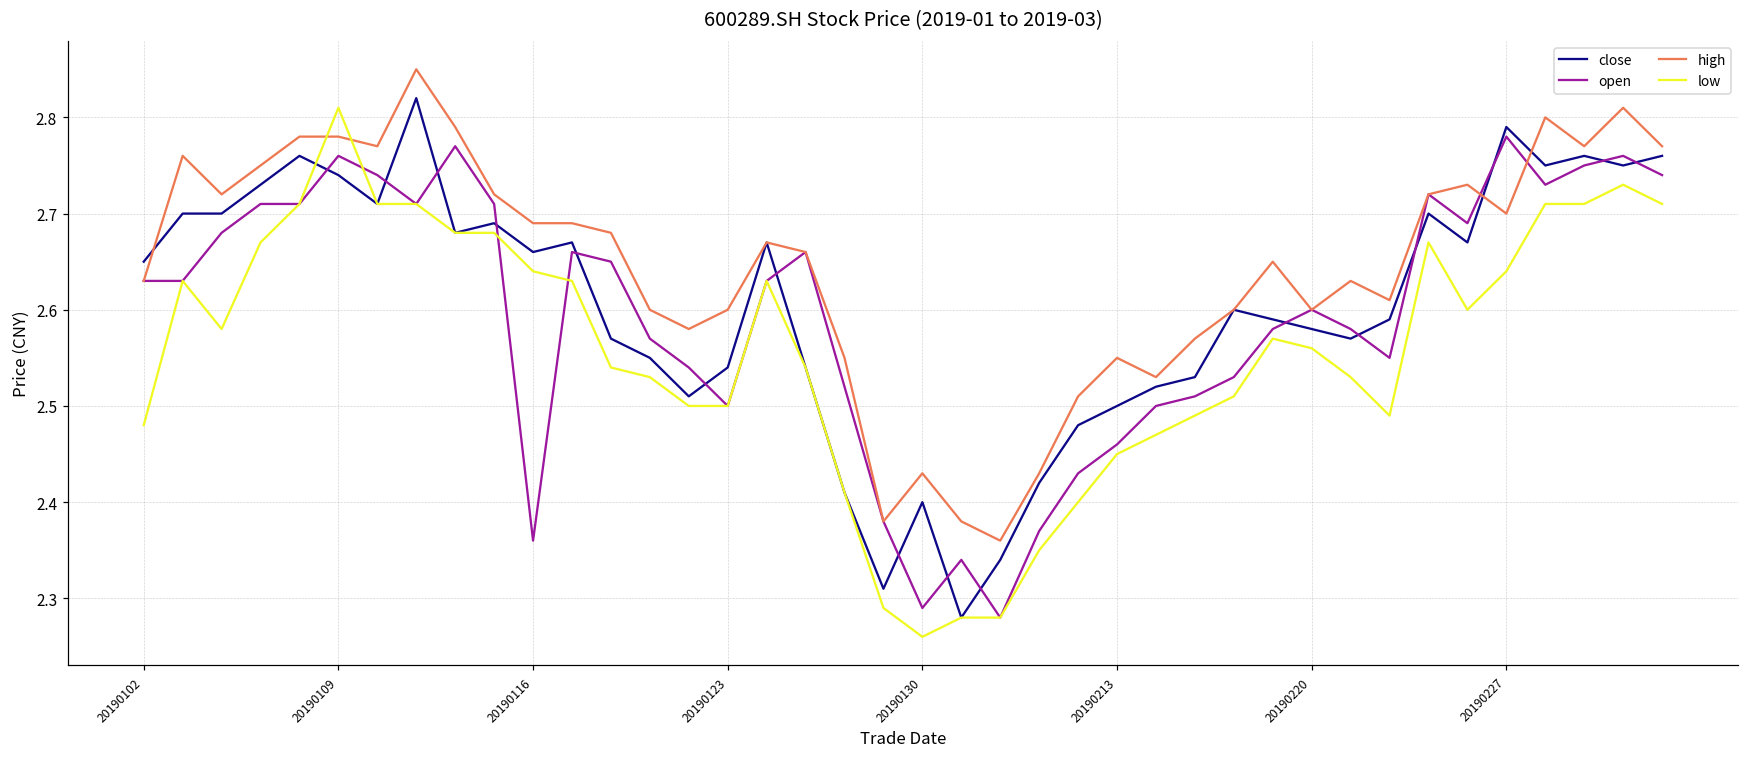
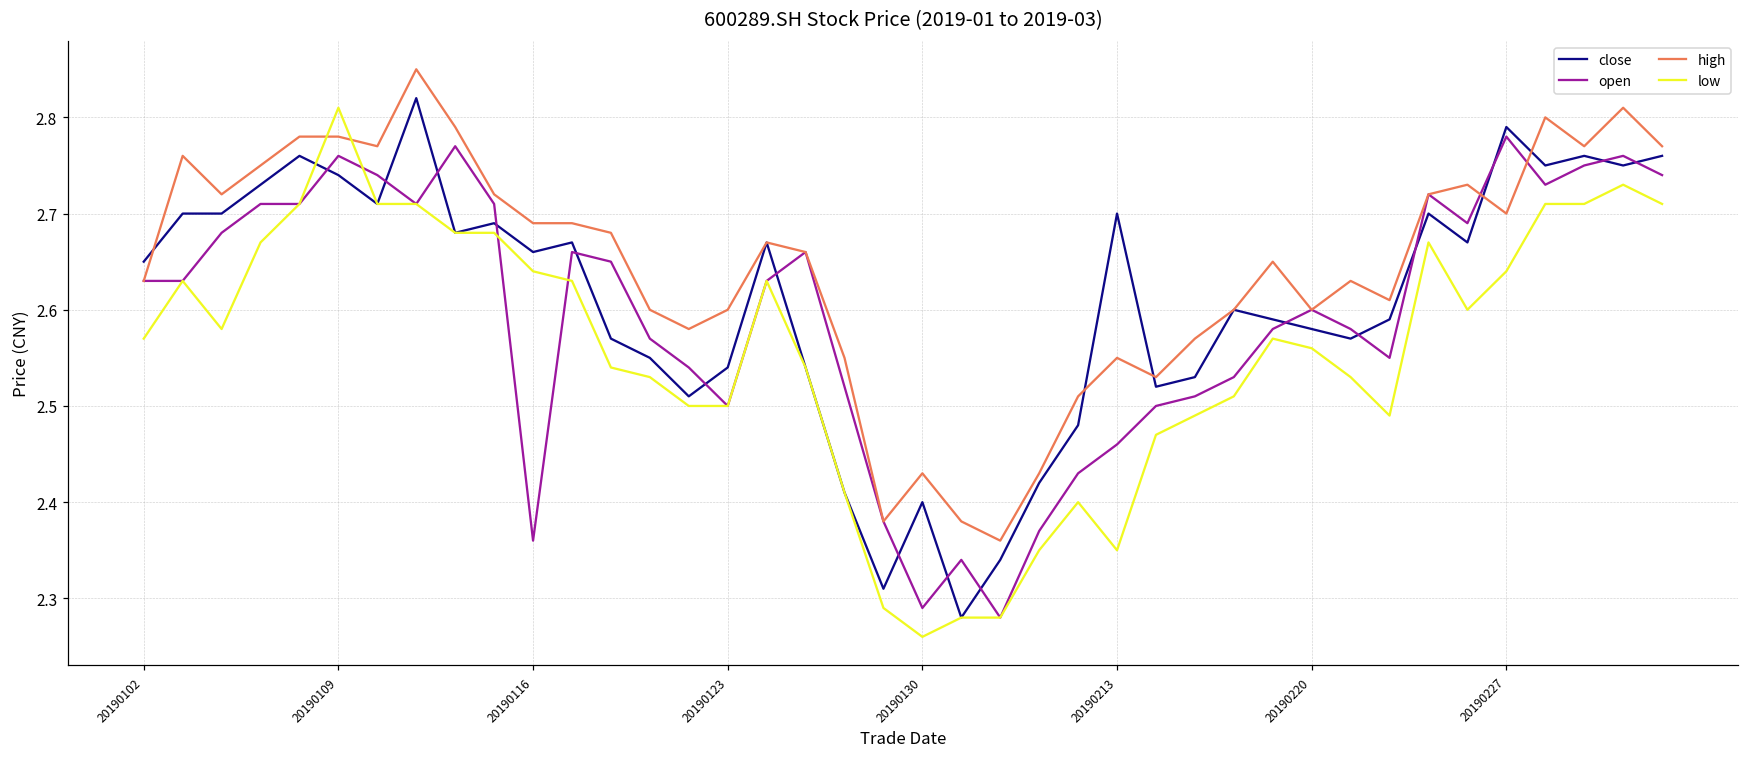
  {
    "close": {
      "20190102": 2.65,
      "20190109": 2.74,
      "20190116": 2.66,
      "20190123": 2.54,
      "20190130": 2.4,
-     "20190213": 2.5,
+     "20190213": 2.7,
      "20190220": 2.58,
      "20190227": 2.79
    },
    "open": {
      "20190109": 2.76,
      "20190116": 2.36,
      "20190130": 2.29,
      "20190213": 2.46,
      "20190227": 2.78
    },
    "high": {
      "20190109": 2.78,
      "20190116": 2.69,
      "20190123": 2.60,
      "20190130": 2.43,
      "20190213": 2.55,
      "20190227": 2.70
    },
    "low": {
-     "20190102": 2.48,
+     "20190102": 2.57,
      "20190109": 2.81,
      "20190116": 2.64,
      "20190130": 2.26,
-     "20190213": 2.45,
+     "20190213": 2.35,
      "20190220": 2.56,
      "20190227": 2.64
    }
  }
